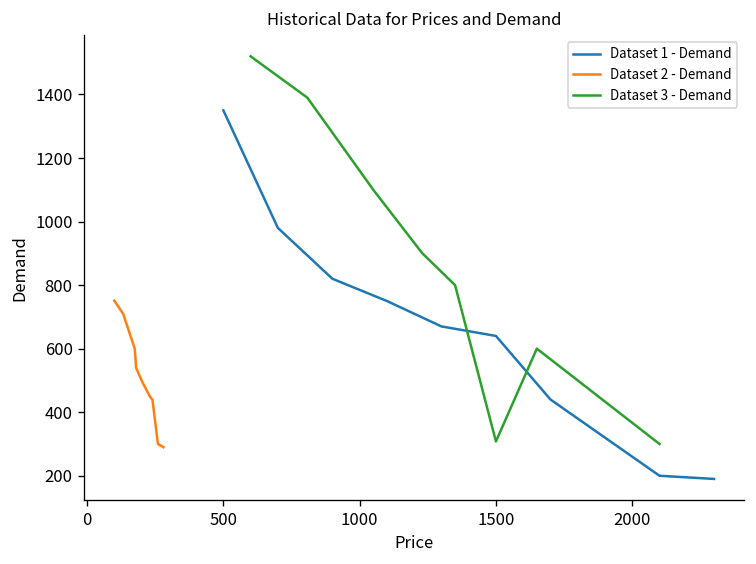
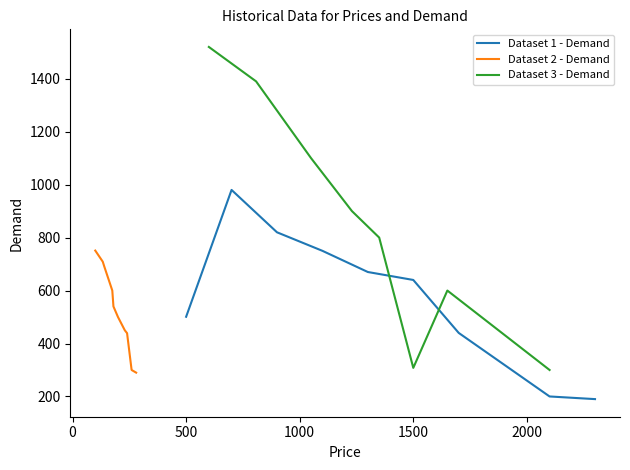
  {
    "Dataset 1 - Demand": {
-     "500": 1350,
+     "500": 500,
      "1500": 640
    },
    "Dataset 3 - Demand": {
      "1500": 310
    }
  }
